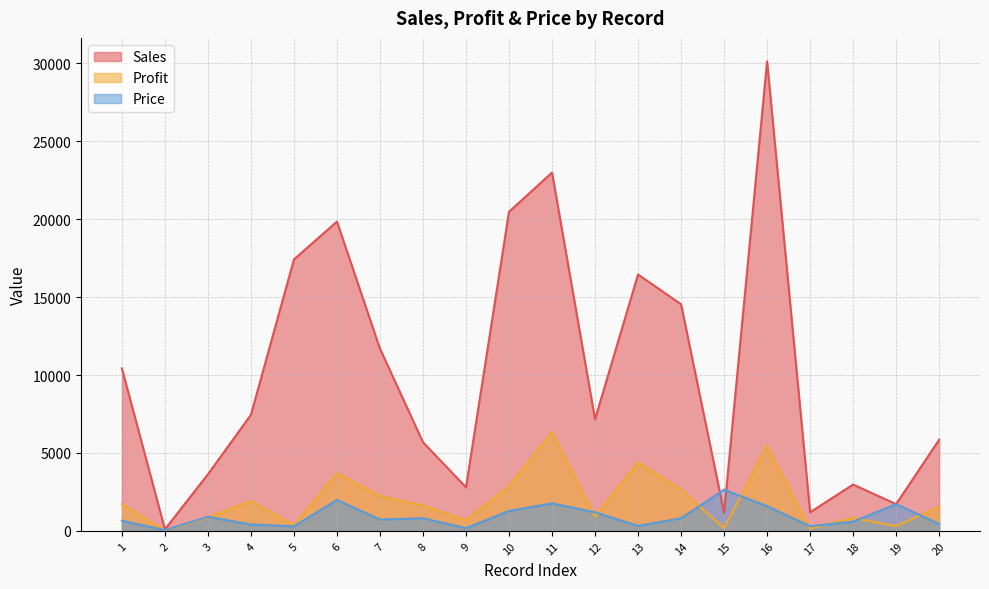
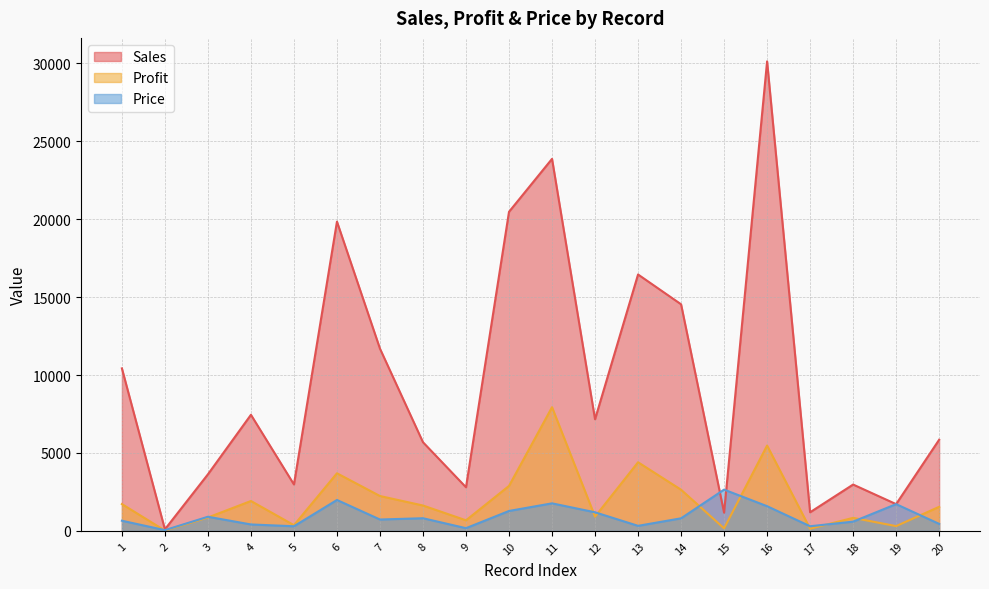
  {
    "Sales": {
      "1": 10400,
      "3": 3600,
      "4": 7500,
-     "5": 17400,
+     "5": 3000,
      "6": 19900,
      "7": 11700,
      "8": 5700,
      "9": 2800,
      "10": 20500,
-     "11": 23000,
+     "11": 23900,
      "12": 7200,
      "13": 16500,
      "14": 14500,
      "15": 1200,
      "16": 30100,
      "17": 1200,
      "18": 3000,
      "20": 5900
    },
    "Profit": {
      "1": 1700,
      "4": 1900,
      "6": 3700,
      "7": 2200,
      "8": 1600,
      "9": 700,
      "10": 2900,
-     "11": 6300,
+     "11": 7900,
      "12": 900,
      "13": 4400,
      "14": 2600,
      "15": 200,
      "16": 5500,
      "18": 800,
      "19": 300,
      "20": 1500
    },
    "Price": {
      "1": 700,
      "4": 400,
      "6": 2000,
      "7": 700,
      "8": 800,
      "9": 200,
      "10": 1300,
      "11": 1800,
      "12": 1200,
      "13": 300,
      "14": 800,
      "15": 2700,
      "16": 1600,
      "18": 600,
      "20": 500
    }
  }
